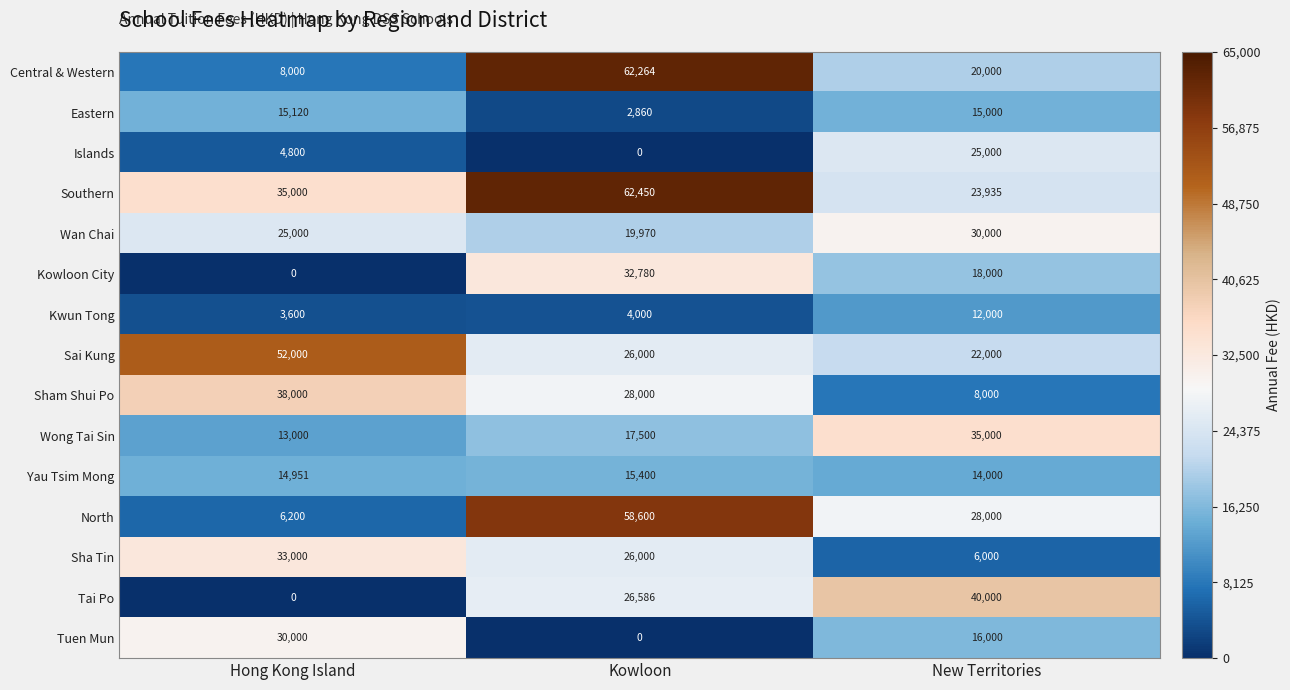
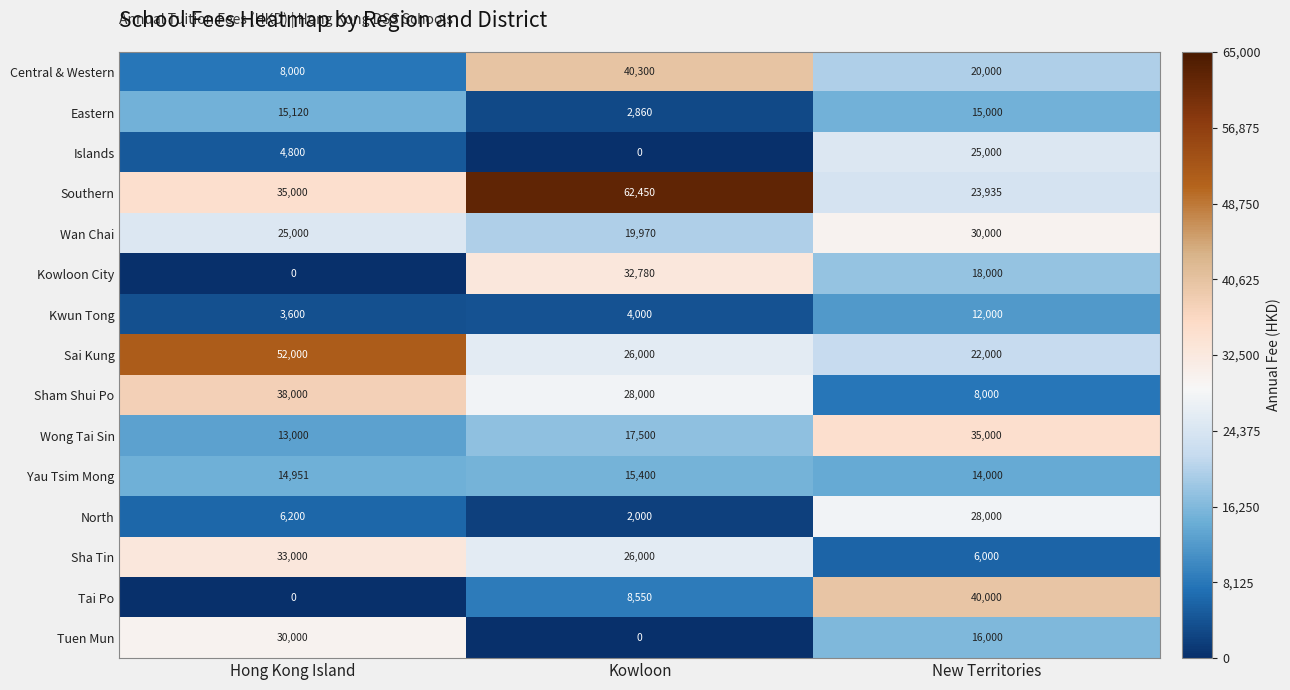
  {
    "Central & Western": {
      "Hong Kong Island": "8,000",
-     "Kowloon": "62,264",
+     "Kowloon": "40,300",
      "New Territories": "20,000"
    },
    "Eastern": {
      "Hong Kong Island": "15,120",
      "Kowloon": "2,860",
      "New Territories": "15,000"
    },
    "Islands": {
      "Hong Kong Island": "4,800",
      "Kowloon": "0",
      "New Territories": "25,000"
    },
    "Southern": {
      "Hong Kong Island": "35,000",
      "Kowloon": "62,450",
      "New Territories": "23,935"
    },
    "Wan Chai": {
      "Hong Kong Island": "25,000",
      "Kowloon": "19,970",
      "New Territories": "30,000"
    },
    "Kowloon City": {
      "Hong Kong Island": "0",
      "Kowloon": "32,780",
      "New Territories": "18,000"
    },
    "Kwun Tong": {
      "Hong Kong Island": "3,600",
      "Kowloon": "4,000",
      "New Territories": "12,000"
    },
    "Sai Kung": {
      "Hong Kong Island": "52,000",
      "Kowloon": "26,000",
      "New Territories": "22,000"
    },
    "Sham Shui Po": {
      "Hong Kong Island": "38,000",
      "Kowloon": "28,000",
      "New Territories": "8,000"
    },
    "Wong Tai Sin": {
      "Hong Kong Island": "13,000",
      "Kowloon": "17,500",
      "New Territories": "35,000"
    },
    "Yau Tsim Mong": {
      "Hong Kong Island": "14,951",
      "Kowloon": "15,400",
      "New Territories": "14,000"
    },
    "North": {
      "Hong Kong Island": "6,200",
-     "Kowloon": "58,600",
+     "Kowloon": "2,000",
      "New Territories": "28,000"
    },
    "Sha Tin": {
      "Hong Kong Island": "33,000",
      "Kowloon": "26,000",
      "New Territories": "6,000"
    },
    "Tai Po": {
      "Hong Kong Island": "0",
-     "Kowloon": "26,586",
+     "Kowloon": "8,550",
      "New Territories": "40,000"
    },
    "Tuen Mun": {
      "Hong Kong Island": "30,000",
      "Kowloon": "0",
      "New Territories": "16,000"
    }
  }
